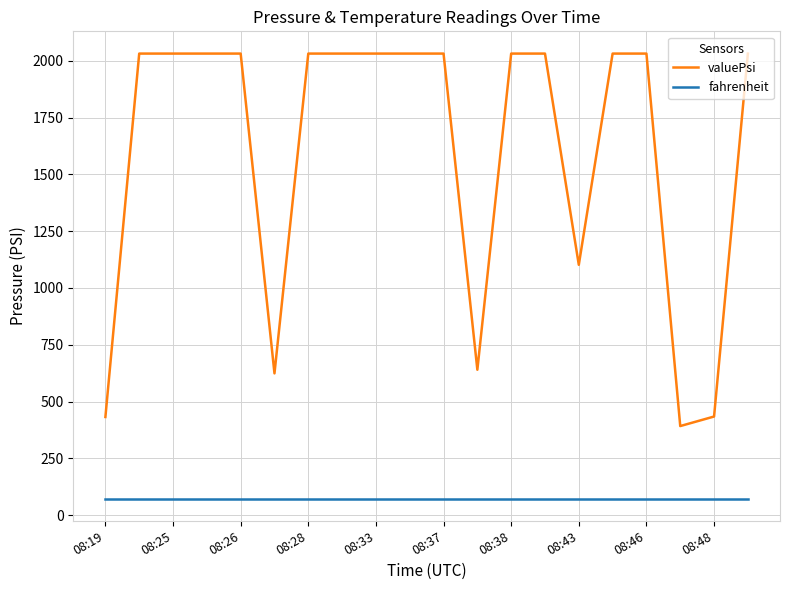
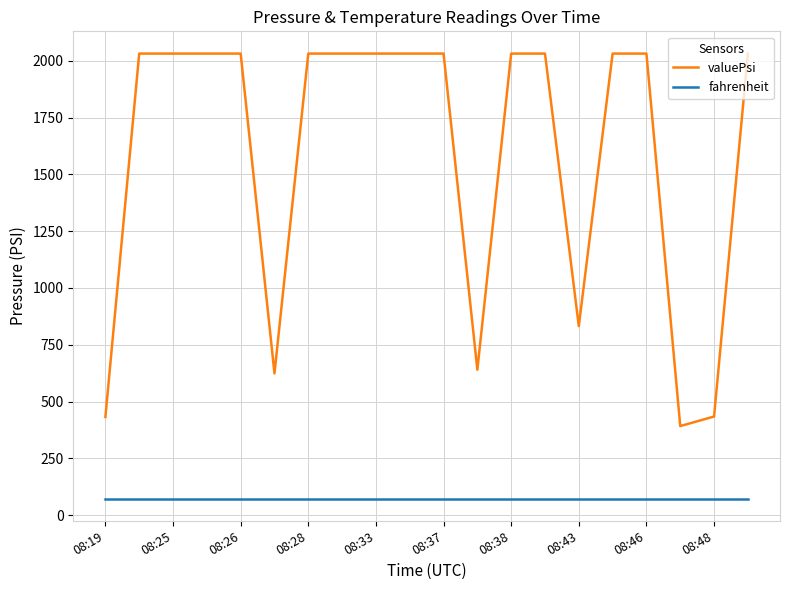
  {
    "valuePsi": {
      "08:19": 430,
      "08:25": 2030,
      "08:28": 2030,
      "08:33": 2030,
      "08:37": 2030,
-     "08:43": 1100,
+     "08:43": 830,
      "08:46": 2030,
      "08:48": 430
    },
    "fahrenheit": {
      "08:19": 70,
      "08:25": 70,
      "08:28": 70,
      "08:33": 70,
      "08:37": 70,
      "08:43": 70,
      "08:46": 70,
      "08:48": 70
    }
  }
